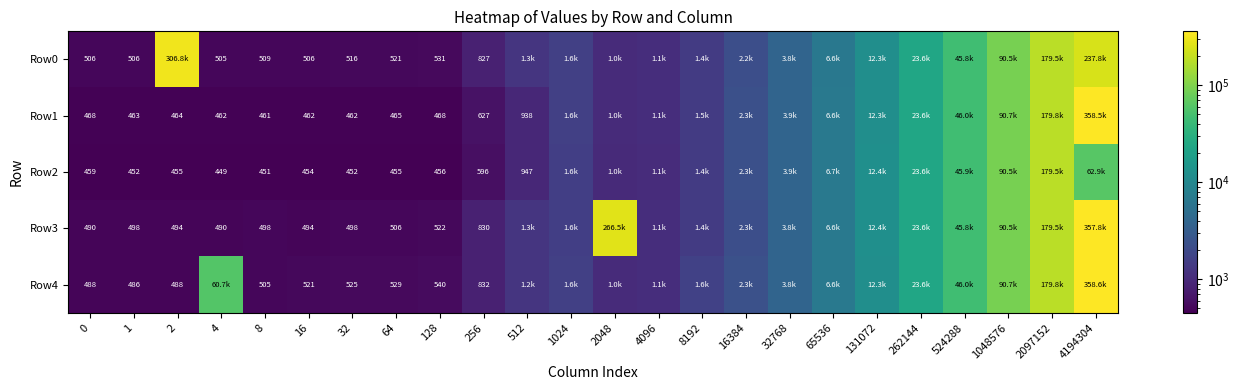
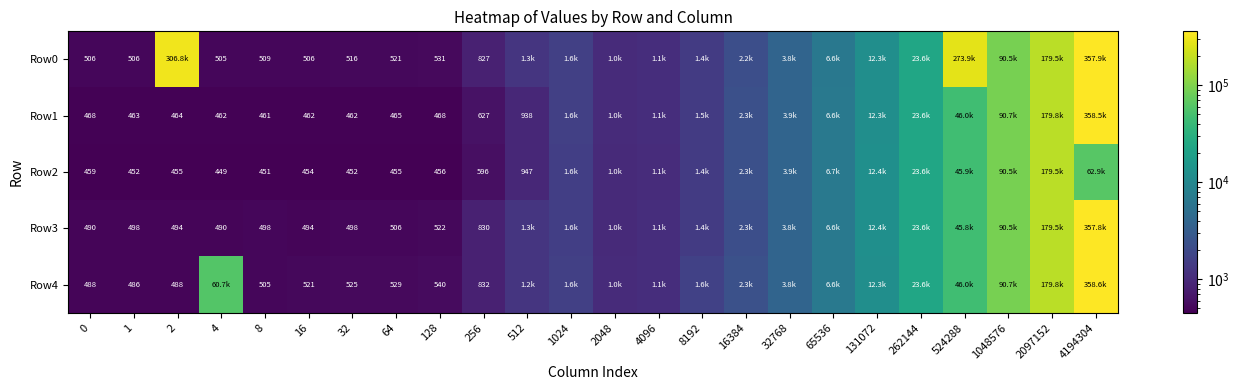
  {
    "Row0": {
      "0": "506",
      "1": "506",
      "2": "306.8k",
      "4": "505",
      "8": "509",
      "16": "506",
      "32": "516",
      "64": "521",
      "128": "531",
      "256": "827",
      "512": "1.3k",
      "1024": "1.6k",
      "2048": "1.0k",
      "4096": "1.1k",
      "8192": "1.4k",
      "16384": "2.2k",
      "32768": "3.8k",
      "65536": "6.6k",
      "131072": "12.3k",
      "262144": "23.6k",
-     "524288": "45.8k",
+     "524288": "273.9k",
      "1048576": "90.5k",
      "2097152": "179.5k",
-     "4194304": "237.8k"
+     "4194304": "357.9k"
    },
    "Row1": {
      "0": "468",
      "1": "463",
      "2": "464",
      "4": "462",
      "8": "461",
      "16": "462",
      "32": "462",
      "64": "465",
      "128": "468",
      "256": "627",
      "512": "938",
      "1024": "1.6k",
      "2048": "1.0k",
      "4096": "1.1k",
      "8192": "1.5k",
      "16384": "2.3k",
      "32768": "3.9k",
      "65536": "6.6k",
      "131072": "12.3k",
      "262144": "23.6k",
      "524288": "46.0k",
      "1048576": "90.7k",
      "2097152": "179.8k",
      "4194304": "358.5k"
    },
    "Row2": {
      "0": "459",
      "1": "452",
      "2": "455",
      "4": "449",
      "8": "451",
      "16": "454",
      "32": "452",
      "64": "455",
      "128": "456",
      "256": "596",
      "512": "947",
      "1024": "1.6k",
      "2048": "1.0k",
      "4096": "1.1k",
      "8192": "1.4k",
      "16384": "2.3k",
      "32768": "3.9k",
      "65536": "6.7k",
      "131072": "12.4k",
      "262144": "23.6k",
      "524288": "45.9k",
      "1048576": "90.5k",
      "2097152": "179.5k",
      "4194304": "62.9k"
    },
    "Row3": {
      "0": "490",
      "1": "498",
      "2": "494",
      "4": "490",
      "8": "498",
      "16": "494",
      "32": "498",
      "64": "506",
      "128": "522",
      "256": "830",
      "512": "1.3k",
      "1024": "1.6k",
-     "2048": "266.5k",
+     "2048": "1.0k",
      "4096": "1.1k",
      "8192": "1.4k",
      "16384": "2.3k",
      "32768": "3.8k",
      "65536": "6.6k",
      "131072": "12.4k",
      "262144": "23.6k",
      "524288": "45.8k",
      "1048576": "90.5k",
      "2097152": "179.5k",
      "4194304": "357.8k"
    },
    "Row4": {
      "0": "488",
      "1": "486",
      "2": "488",
      "4": "60.7k",
      "8": "505",
      "16": "521",
      "32": "525",
      "64": "529",
      "128": "540",
      "256": "832",
      "512": "1.2k",
      "1024": "1.6k",
      "2048": "1.0k",
      "4096": "1.1k",
      "8192": "1.6k",
      "16384": "2.3k",
      "32768": "3.8k",
      "65536": "6.6k",
      "131072": "12.3k",
      "262144": "23.6k",
      "524288": "46.0k",
      "1048576": "90.7k",
      "2097152": "179.8k",
      "4194304": "358.6k"
    }
  }
